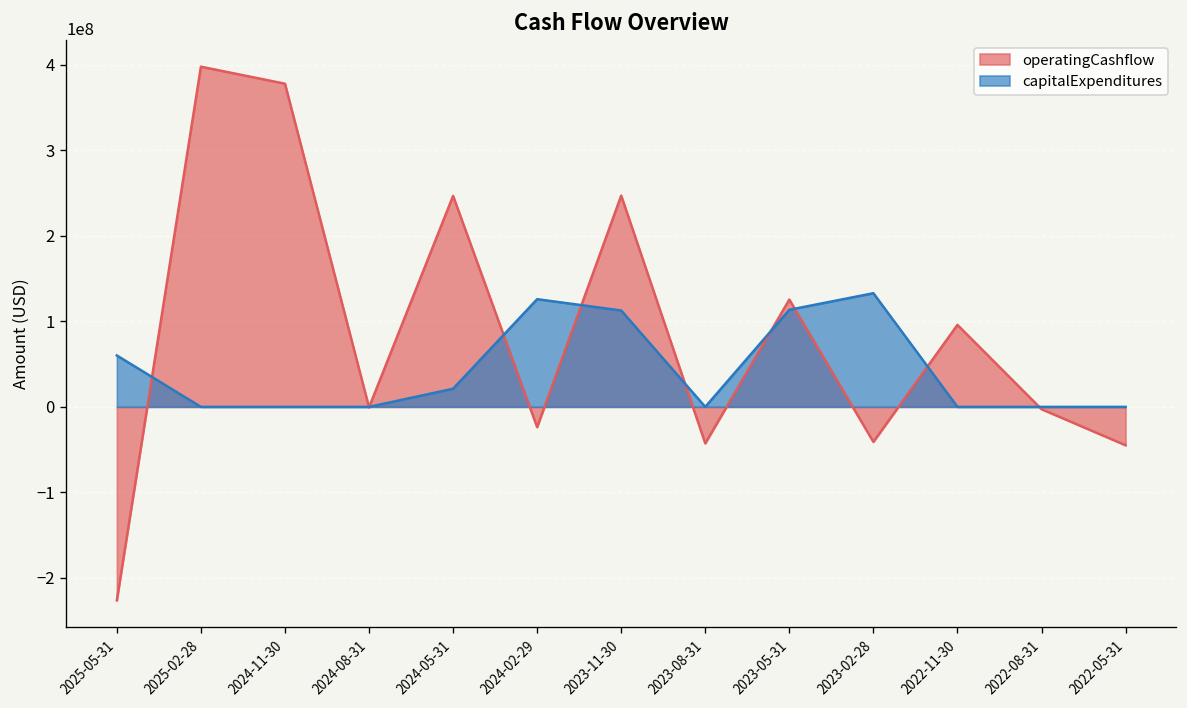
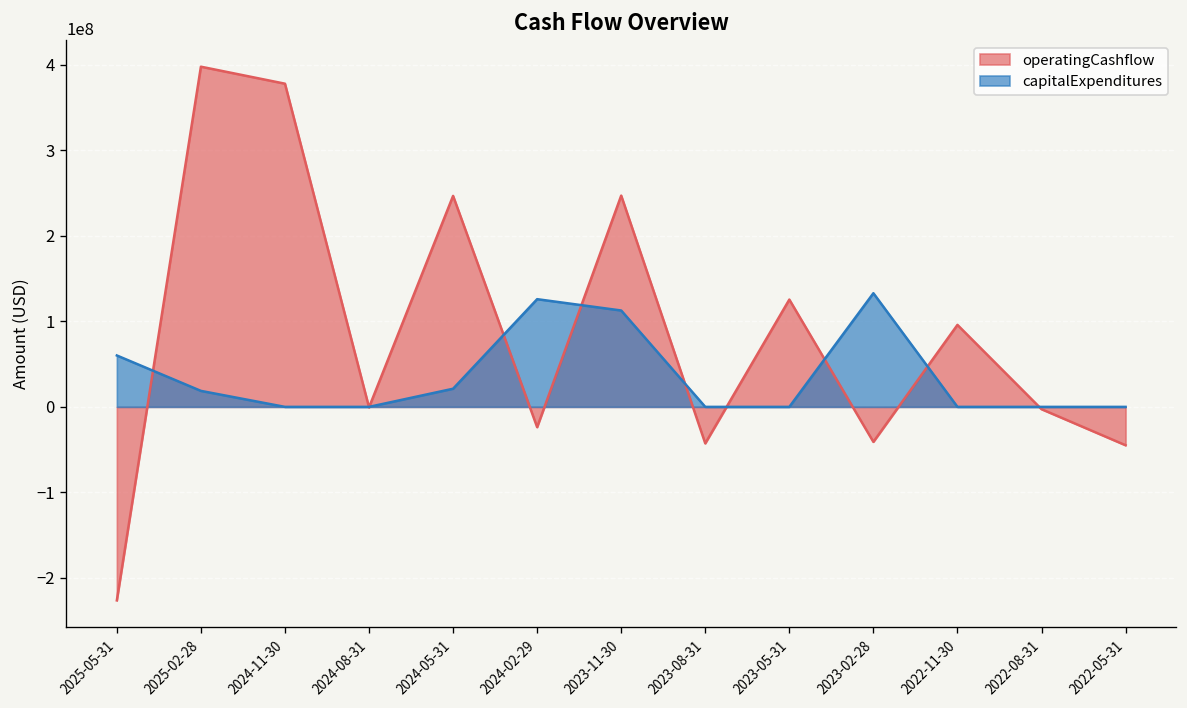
  {
    "capitalExpenditures": {
      "2025-05-31": 60000000,
-     "2025-02-28": 0,
+     "2025-02-28": 20000000,
      "2024-11-30": 0,
      "2024-05-31": 20000000,
      "2024-02-29": 130000000,
      "2023-11-30": 110000000,
-     "2023-05-31": 110000000,
+     "2023-05-31": 0,
      "2023-02-28": 130000000,
      "2022-11-30": 0
    }
  }
